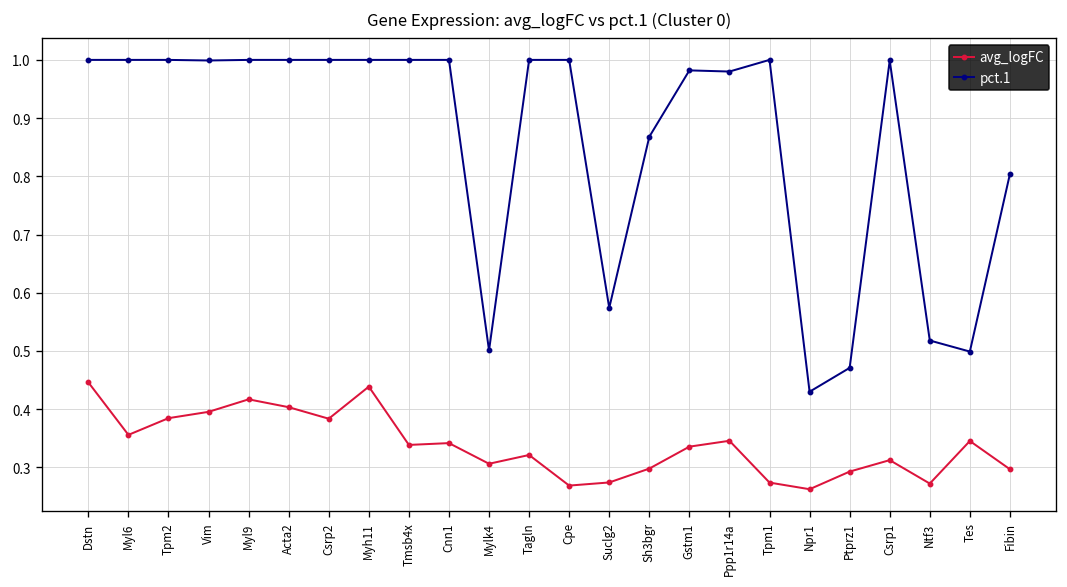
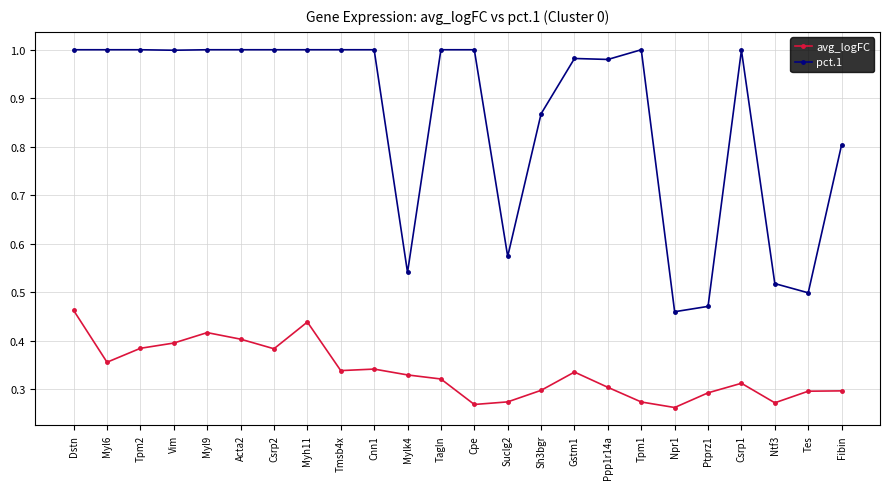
  {
    "avg_logFC": {
-     "Dstn": 0.45,
+     "Dstn": 0.46,
      "Myl6": 0.36,
      "Tpm2": 0.38,
      "Vim": 0.40,
      "Myl9": 0.42,
      "Acta2": 0.40,
      "Csrp2": 0.38,
      "Myh11": 0.44,
      "Tmsb4x": 0.34,
      "Cnn1": 0.34,
-     "Mylk4": 0.31,
+     "Mylk4": 0.33,
      "Tagln": 0.32,
      "Cpe": 0.27,
      "Suclg2": 0.27,
      "Sh3bgr": 0.30,
      "Gstm1": 0.34,
-     "Ppp1r14a": 0.35,
+     "Ppp1r14a": 0.30,
      "Tpm1": 0.27,
      "Npr1": 0.26,
      "Ptprz1": 0.29,
      "Csrp1": 0.31,
      "Ntf3": 0.27,
-     "Tes": 0.35,
+     "Tes": 0.30,
      "Fibin": 0.30
    },
    "pct.1": {
      "Dstn": 1.00,
      "Myl6": 1.00,
      "Tpm2": 1.00,
      "Vim": 1.00,
      "Myl9": 1.00,
      "Acta2": 1.00,
      "Csrp2": 1.00,
      "Myh11": 1.00,
      "Tmsb4x": 1.00,
      "Cnn1": 1.00,
-     "Mylk4": 0.50,
+     "Mylk4": 0.54,
      "Tagln": 1.00,
      "Cpe": 1.00,
      "Suclg2": 0.57,
      "Sh3bgr": 0.87,
      "Gstm1": 0.98,
      "Ppp1r14a": 0.98,
      "Tpm1": 1.00,
-     "Npr1": 0.43,
+     "Npr1": 0.46,
      "Ptprz1": 0.47,
      "Csrp1": 1.00,
      "Ntf3": 0.52,
      "Tes": 0.50,
      "Fibin": 0.80
    }
  }
